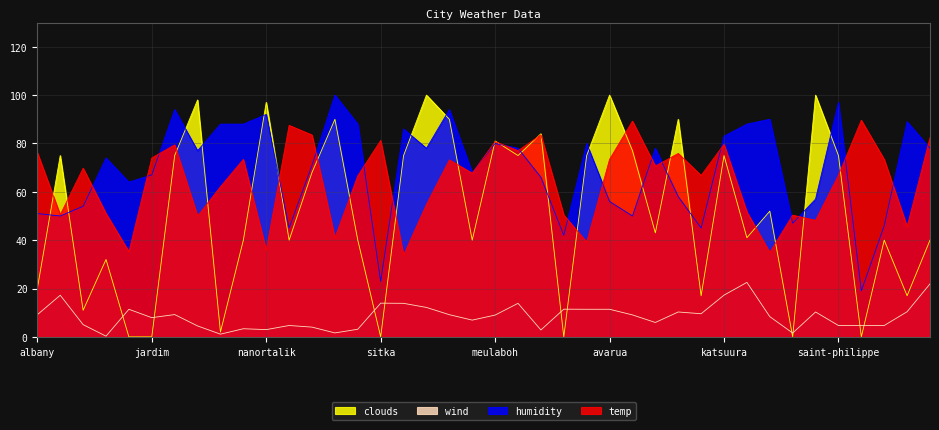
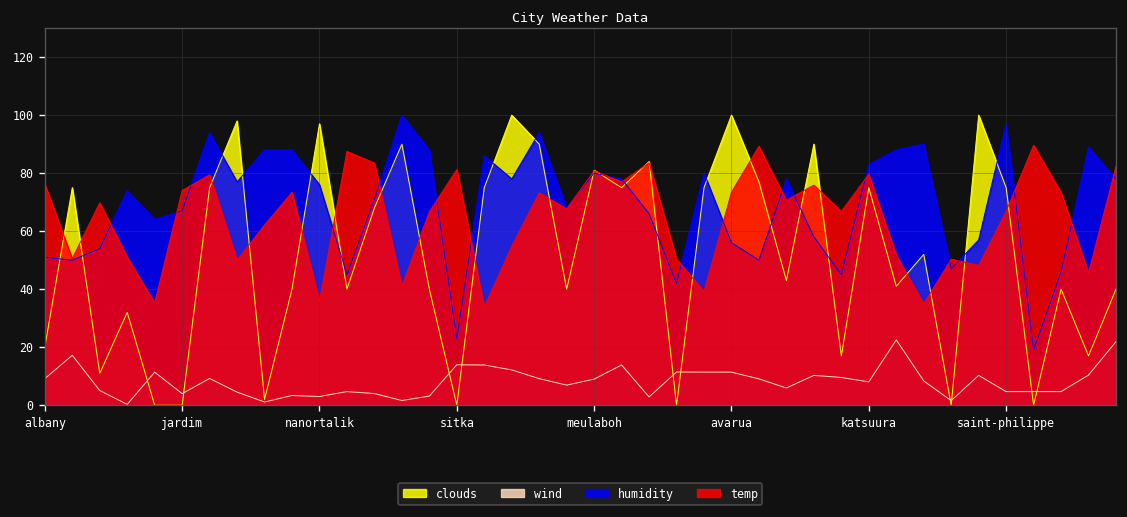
  {
    "clouds": {
      "albany": 20,
      "jardim": 0,
      "nanortalik": 97,
      "sitka": 0,
      "avarua": 100,
      "katsuura": 75,
      "saint-philippe": 75
    },
    "wind": {
      "albany": 9,
-     "jardim": 8,
+     "jardim": 4,
      "nanortalik": 3,
      "sitka": 14,
      "meulaboh": 9,
      "avarua": 11,
-     "katsuura": 17,
+     "katsuura": 8,
      "saint-philippe": 5
    },
    "humidity": {
      "albany": 51,
      "jardim": 67,
-     "nanortalik": 92,
+     "nanortalik": 76,
      "sitka": 23,
      "avarua": 56,
      "katsuura": 83,
      "saint-philippe": 97
    },
    "temp": {
      "albany": 76,
      "jardim": 74,
      "nanortalik": 36,
      "sitka": 81,
      "avarua": 73,
      "katsuura": 80,
      "saint-philippe": 67
    }
  }
